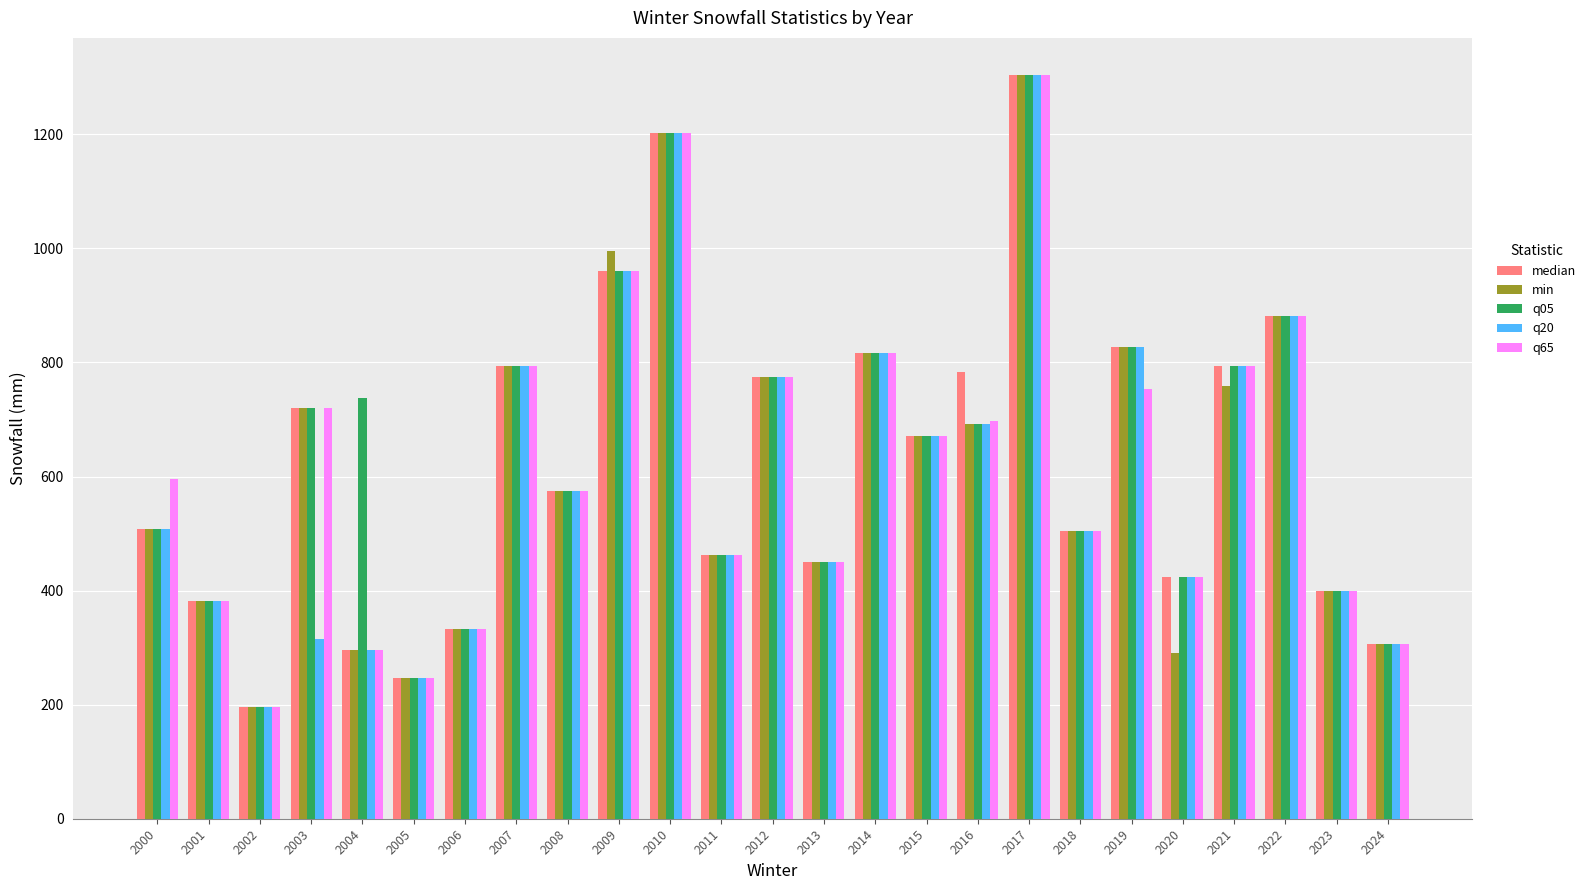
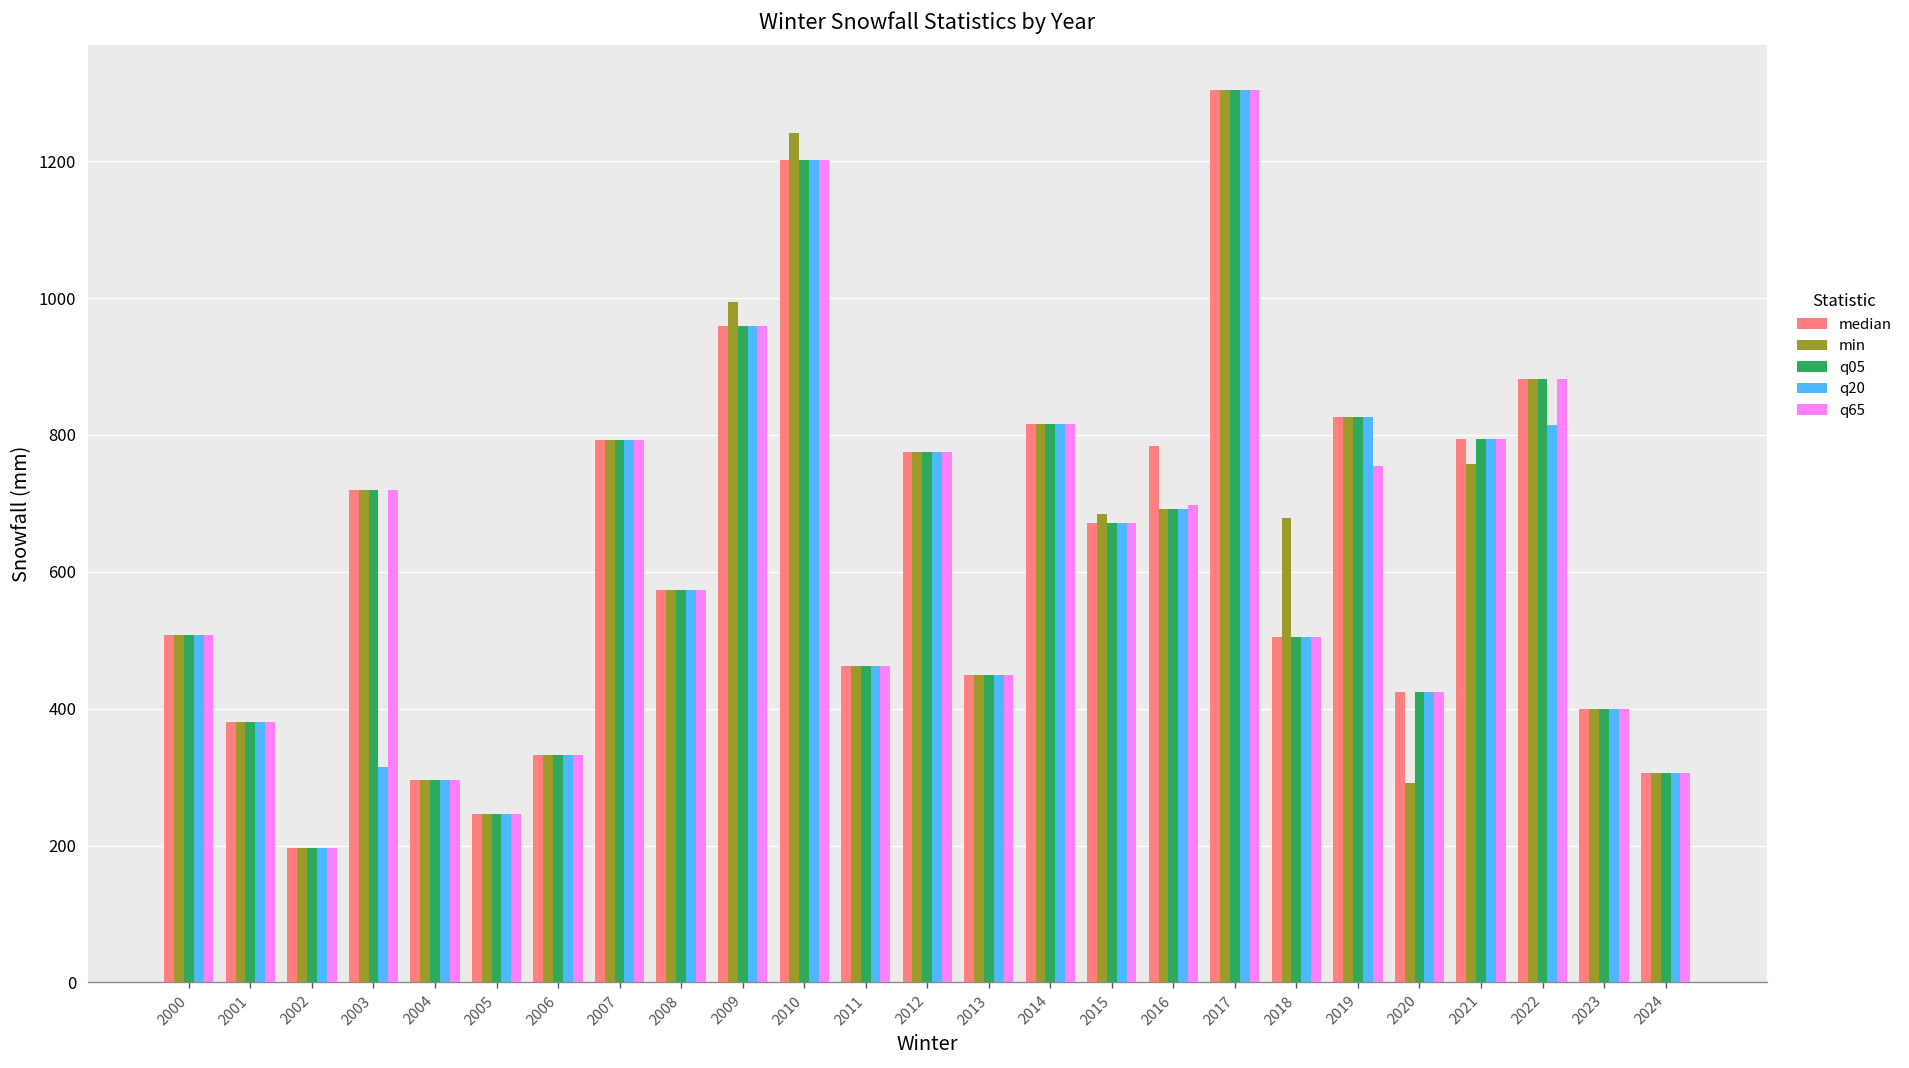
  {
    "median": {
      "2000": 510,
      "2001": 380,
      "2002": 200,
      "2003": 720,
      "2004": 300,
      "2005": 250,
      "2006": 330,
      "2007": 790,
      "2008": 570,
      "2009": 960,
      "2010": 1200,
      "2011": 460,
      "2012": 780,
      "2013": 450,
      "2014": 820,
      "2015": 670,
      "2016": 780,
      "2017": 1300,
      "2018": 510,
      "2019": 830,
      "2020": 420,
      "2021": 790,
      "2022": 880,
      "2023": 400,
      "2024": 310
    },
    "min": {
      "2000": 510,
      "2001": 380,
      "2002": 200,
      "2003": 720,
      "2004": 300,
      "2005": 250,
      "2006": 330,
      "2007": 790,
      "2008": 570,
      "2009": 1000,
-     "2010": 1200,
+     "2010": 1240,
      "2011": 460,
      "2012": 780,
      "2013": 450,
      "2014": 820,
-     "2015": 670,
+     "2015": 690,
      "2016": 690,
      "2017": 1300,
-     "2018": 510,
+     "2018": 680,
      "2019": 830,
      "2020": 290,
      "2021": 760,
      "2022": 880,
      "2023": 400,
      "2024": 310
    },
    "q05": {
      "2000": 510,
      "2001": 380,
      "2002": 200,
      "2003": 720,
-     "2004": 740,
+     "2004": 300,
      "2005": 250,
      "2006": 330,
      "2007": 790,
      "2008": 570,
      "2009": 960,
      "2010": 1200,
      "2011": 460,
      "2012": 780,
      "2013": 450,
      "2014": 820,
      "2015": 670,
      "2016": 690,
      "2017": 1300,
      "2018": 510,
      "2019": 830,
      "2020": 420,
      "2021": 790,
      "2022": 880,
      "2023": 400,
      "2024": 310
    },
    "q20": {
      "2000": 510,
      "2001": 380,
      "2002": 200,
      "2003": 320,
      "2004": 300,
      "2005": 250,
      "2006": 330,
      "2007": 790,
      "2008": 570,
      "2009": 960,
      "2010": 1200,
      "2011": 460,
      "2012": 780,
      "2013": 450,
      "2014": 820,
      "2015": 670,
      "2016": 690,
      "2017": 1300,
      "2018": 510,
      "2019": 830,
      "2020": 420,
      "2021": 790,
-     "2022": 880,
+     "2022": 820,
      "2023": 400,
      "2024": 310
    },
    "q65": {
-     "2000": 600,
+     "2000": 510,
      "2001": 380,
      "2002": 200,
      "2003": 720,
      "2004": 300,
      "2005": 250,
      "2006": 330,
      "2007": 790,
      "2008": 570,
      "2009": 960,
      "2010": 1200,
      "2011": 460,
      "2012": 780,
      "2013": 450,
      "2014": 820,
      "2015": 670,
      "2016": 700,
      "2017": 1300,
      "2018": 510,
      "2019": 750,
      "2020": 420,
      "2021": 790,
      "2022": 880,
      "2023": 400,
      "2024": 310
    }
  }
